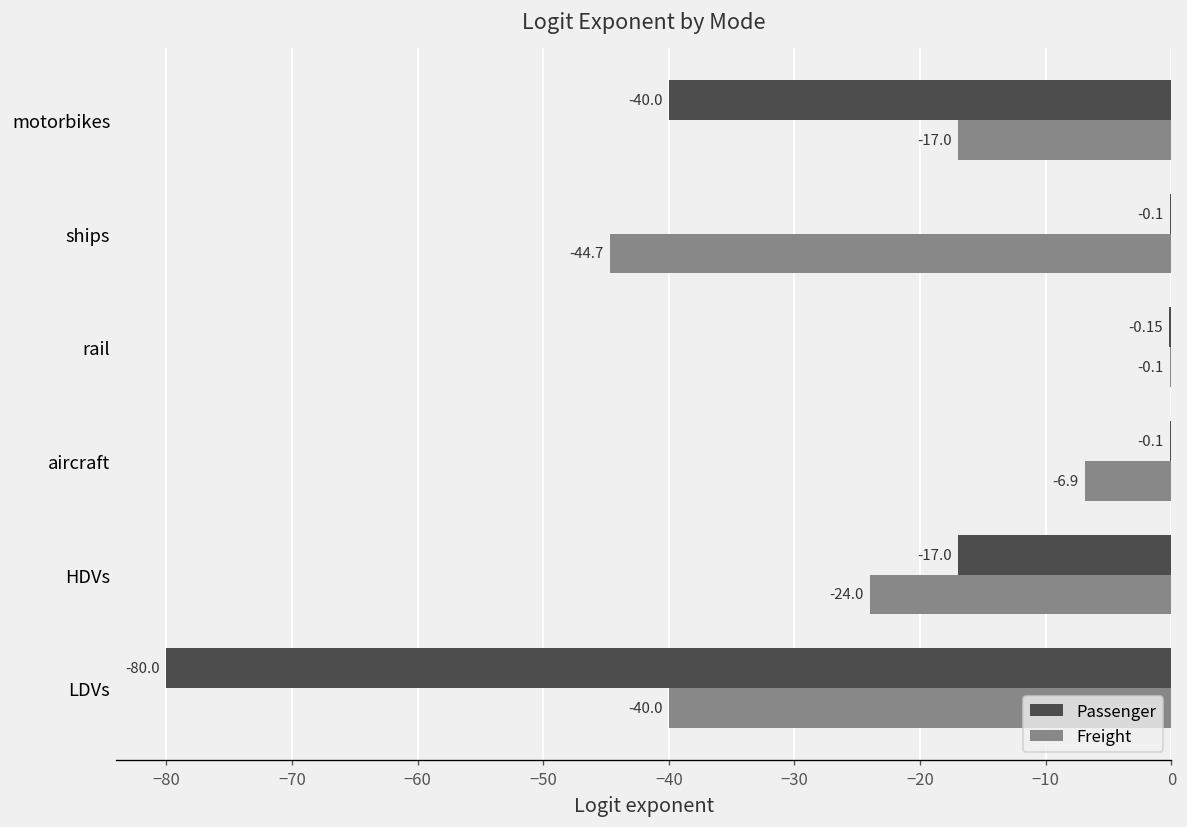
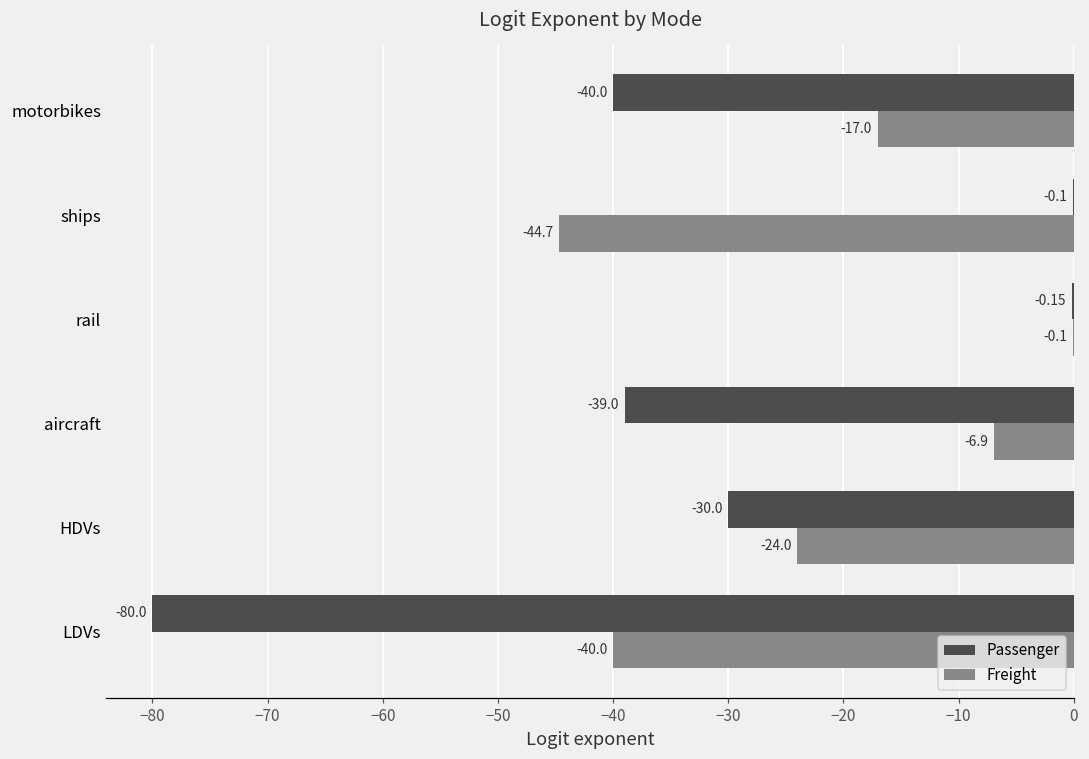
  {
    "Passenger": {
      "motorbikes": -40.0,
      "ships": -0.1,
      "rail": -0.15,
-     "aircraft": -0.1,
-     "HDVs": -17.0,
+     "aircraft": -39.0,
+     "HDVs": -30.0,
      "LDVs": -80.0
    },
    "Freight": {
      "motorbikes": -17.0,
      "ships": -44.7,
      "rail": -0.1,
      "aircraft": -6.9,
      "HDVs": -24.0,
      "LDVs": -40.0
    }
  }
